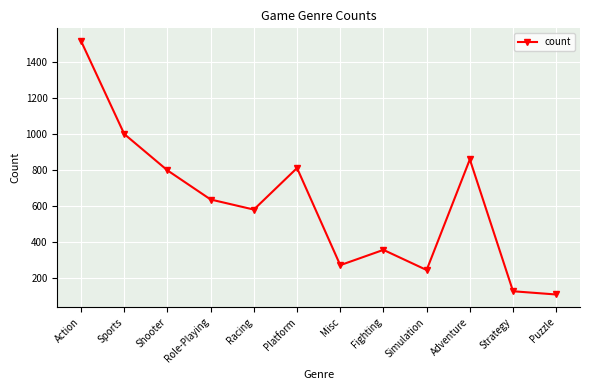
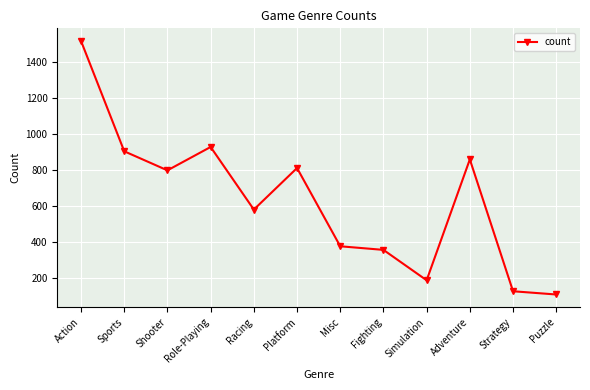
  {
    "Action": 1520,
-   "Sports": 1000,
+   "Sports": 910,
    "Shooter": 800,
-   "Role-Playing": 640,
+   "Role-Playing": 930,
    "Racing": 580,
    "Platform": 810,
-   "Misc": 270,
+   "Misc": 380,
    "Fighting": 360,
-   "Simulation": 250,
+   "Simulation": 190,
    "Adventure": 860,
    "Strategy": 130,
    "Puzzle": 110
  }
